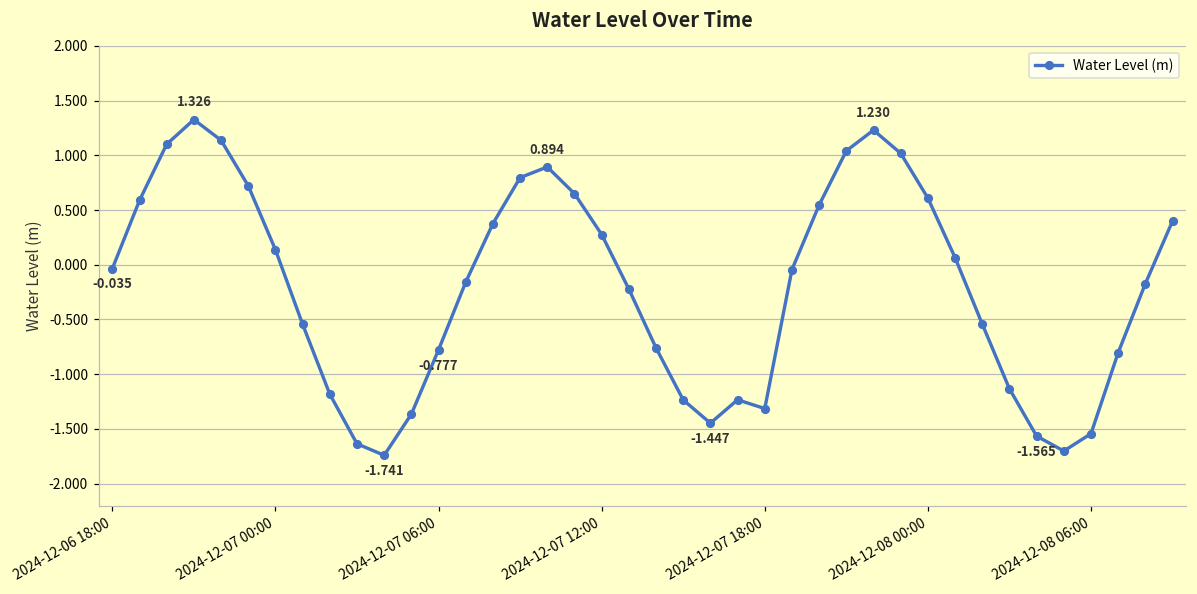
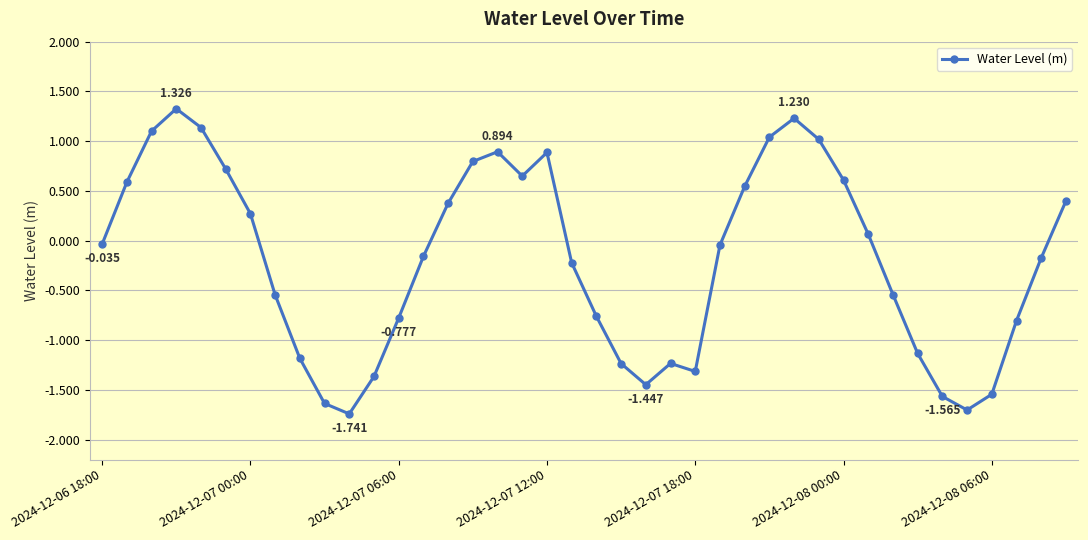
  {
-   "2024-12-07 00:00": 0.1,
-   "2024-12-07 12:00": 0.3,
+   "2024-12-07 00:00": 0.3,
+   "2024-12-07 12:00": 0.9,
    "2024-12-07 18:00": -1.3,
    "2024-12-08 00:00": 0.6,
    "2024-12-08 06:00": -1.5
  }
